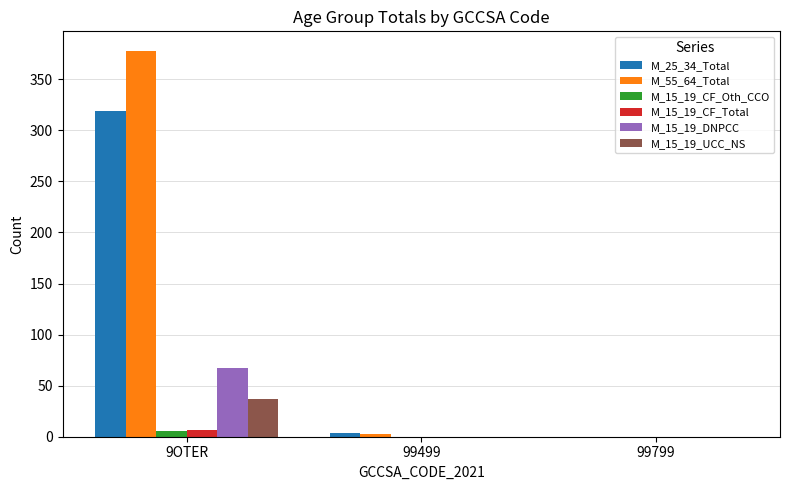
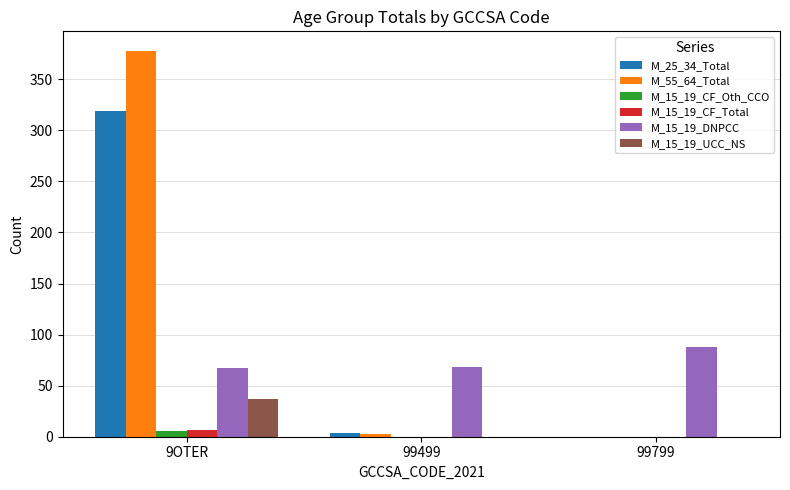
  {
    "M_25_34_Total": {
      "9OTER": 319,
      "99499": 4,
      "99799": 0
    },
    "M_55_64_Total": {
      "9OTER": 378,
      "99499": 3,
      "99799": 0
    },
    "M_15_19_CF_Oth_CCO": {
      "9OTER": 6,
      "99499": 0,
      "99799": 0
    },
    "M_15_19_CF_Total": {
      "9OTER": 7,
      "99499": 0,
      "99799": 0
    },
    "M_15_19_DNPCC": {
      "9OTER": 67,
-     "99499": 0,
-     "99799": 0
+     "99499": 68,
+     "99799": 88
    },
    "M_15_19_UCC_NS": {
      "9OTER": 37,
      "99499": 0,
      "99799": 0
    }
  }
